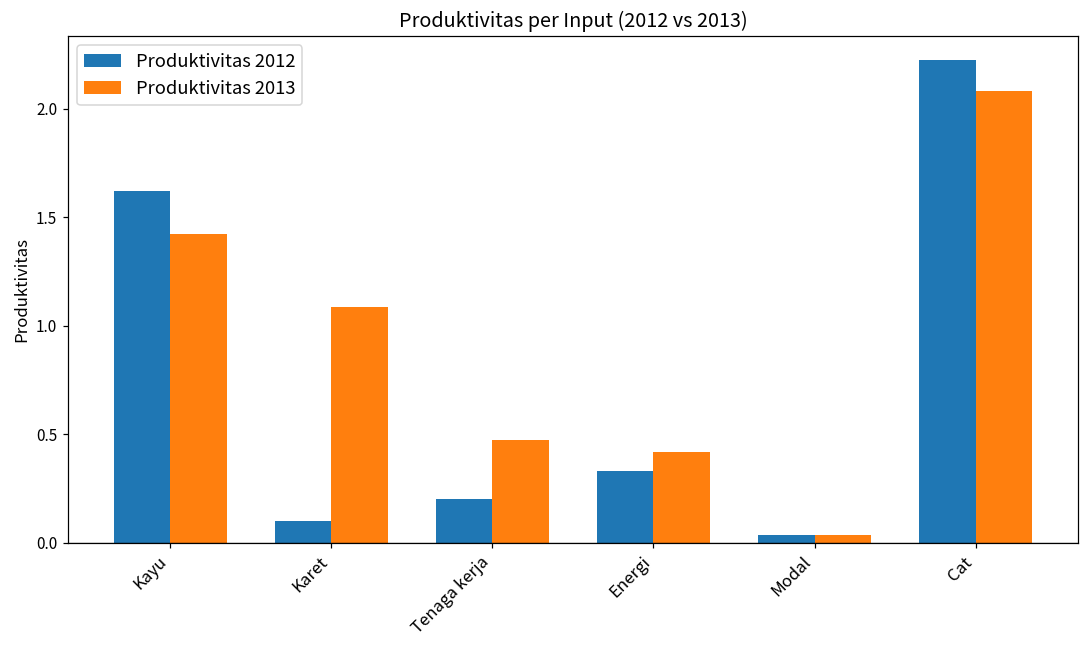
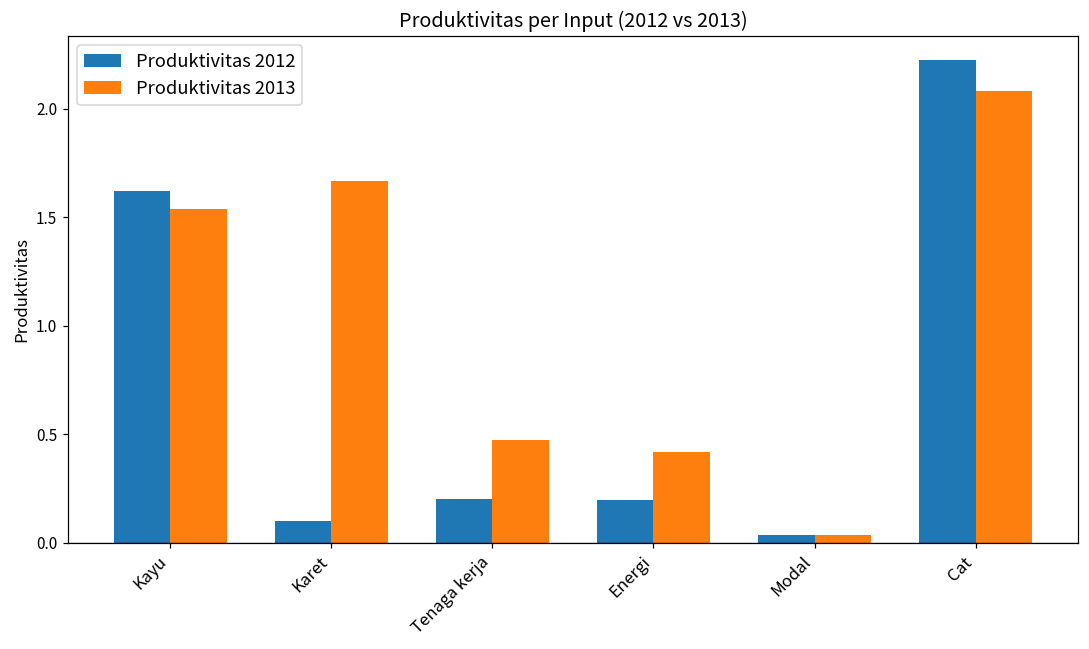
  {
    "Produktivitas 2012": {
      "Kayu": 1.62,
      "Karet": 0.10,
      "Tenaga kerja": 0.20,
-     "Energi": 0.33,
+     "Energi": 0.20,
      "Modal": 0.04,
      "Cat": 2.22
    },
    "Produktivitas 2013": {
-     "Kayu": 1.42,
-     "Karet": 1.08,
+     "Kayu": 1.54,
+     "Karet": 1.67,
      "Tenaga kerja": 0.48,
      "Energi": 0.42,
      "Modal": 0.04,
      "Cat": 2.08
    }
  }
